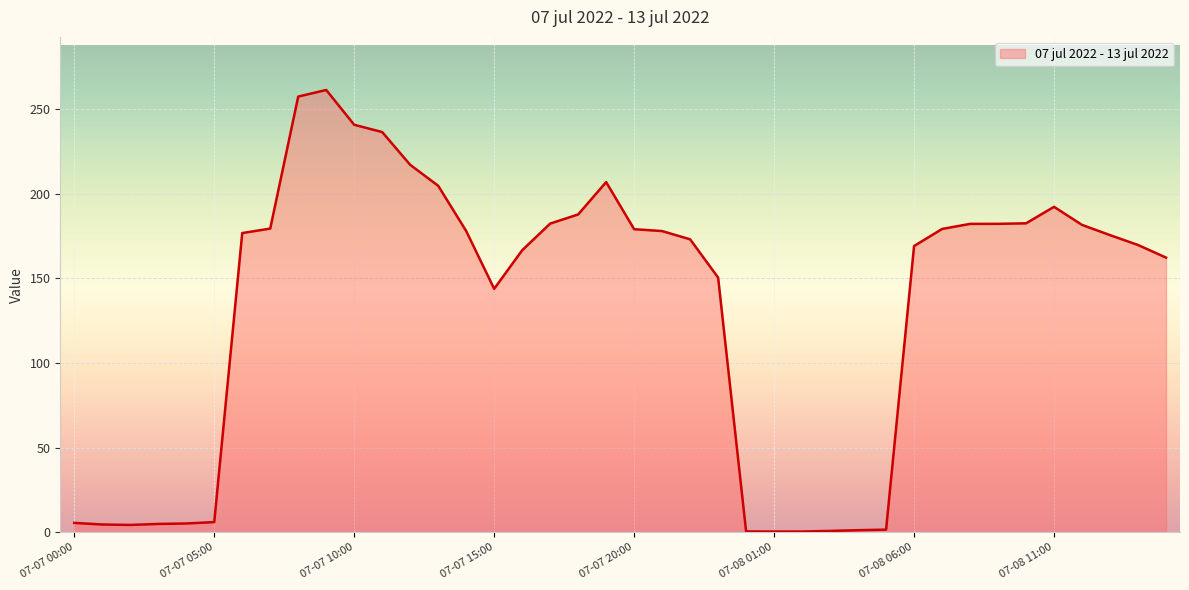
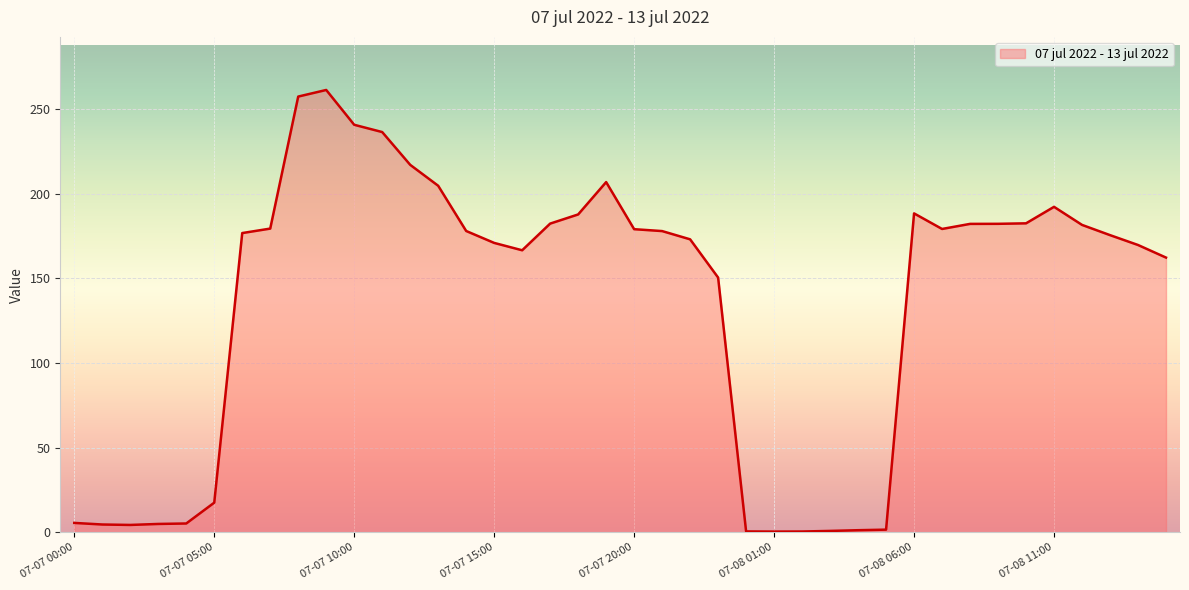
  {
    "07-07 00:00": 6,
-   "07-07 05:00": 6,
+   "07-07 05:00": 18,
    "07-07 10:00": 241,
-   "07-07 15:00": 144,
+   "07-07 15:00": 171,
    "07-07 20:00": 179,
    "07-08 01:00": 0,
-   "07-08 06:00": 169,
+   "07-08 06:00": 188,
    "07-08 11:00": 192
  }
